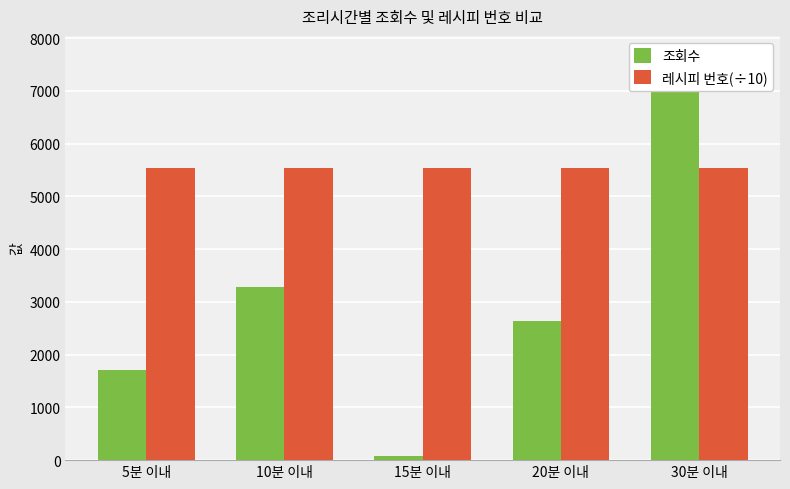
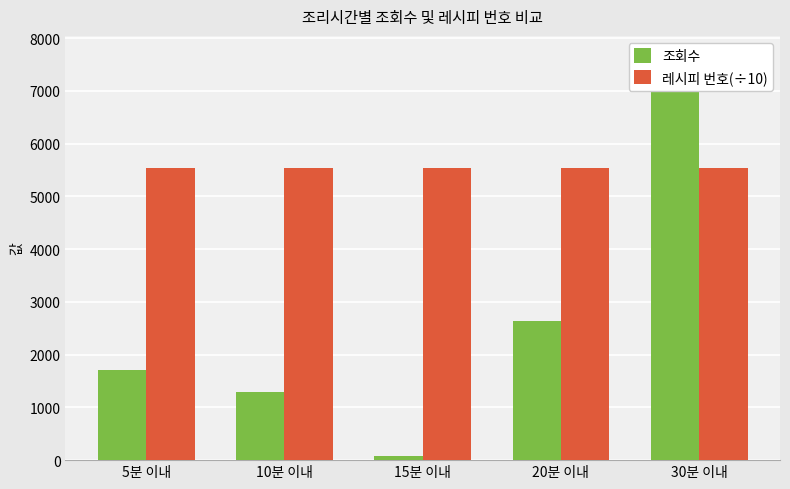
  {
    "조회수": {
      "5분 이내": 1700,
-     "10분 이내": 3300,
+     "10분 이내": 1300,
      "15분 이내": 100,
      "20분 이내": 2600
    },
    "레시피 번호(÷10)": {
      "5분 이내": 5500,
      "10분 이내": 5500,
      "15분 이내": 5500,
      "20분 이내": 5500,
      "30분 이내": 5500
    }
  }
